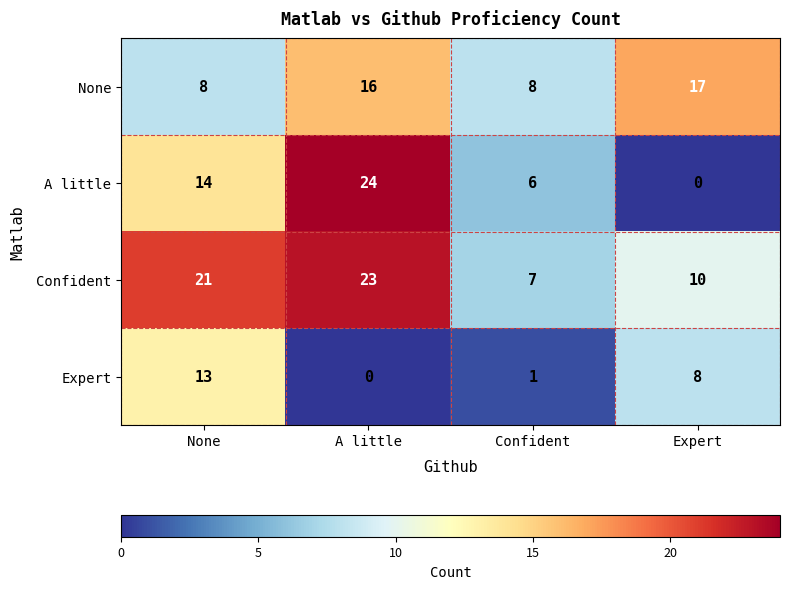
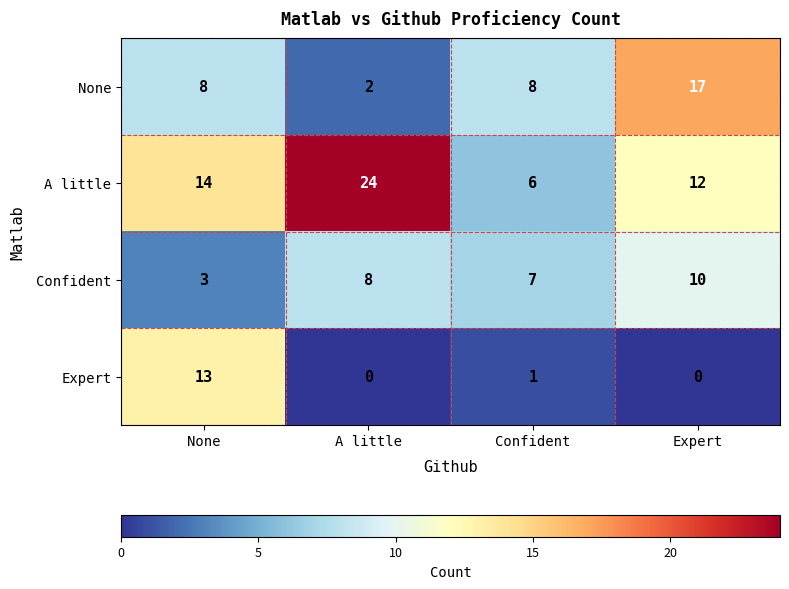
  {
    "None": {
      "None": 8,
-     "A little": 16,
+     "A little": 2,
      "Confident": 8,
      "Expert": 17
    },
    "A little": {
      "None": 14,
      "A little": 24,
      "Confident": 6,
-     "Expert": 0
+     "Expert": 12
    },
    "Confident": {
-     "None": 21,
-     "A little": 23,
+     "None": 3,
+     "A little": 8,
      "Confident": 7,
      "Expert": 10
    },
    "Expert": {
      "None": 13,
      "A little": 0,
      "Confident": 1,
-     "Expert": 8
+     "Expert": 0
    }
  }
